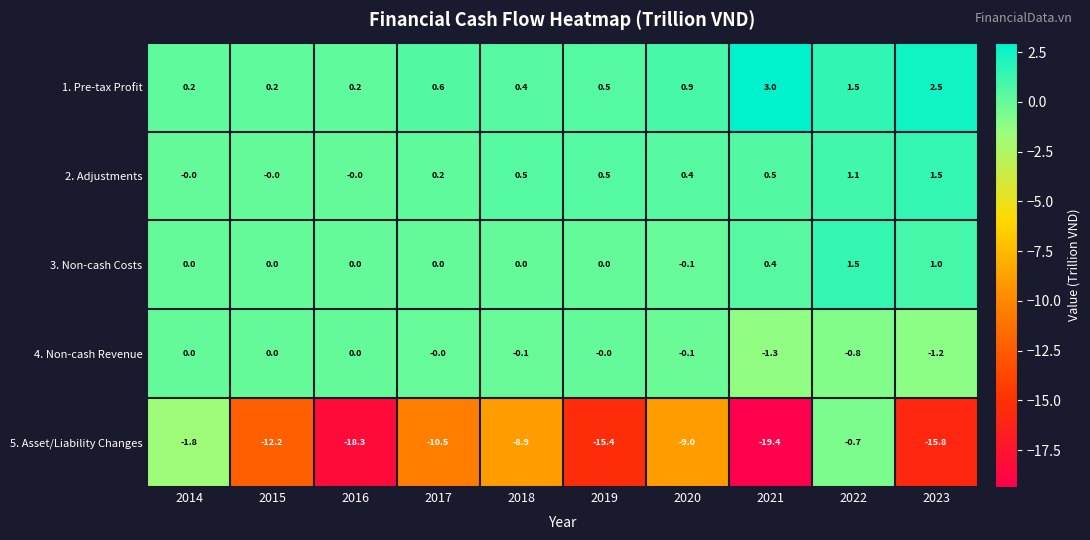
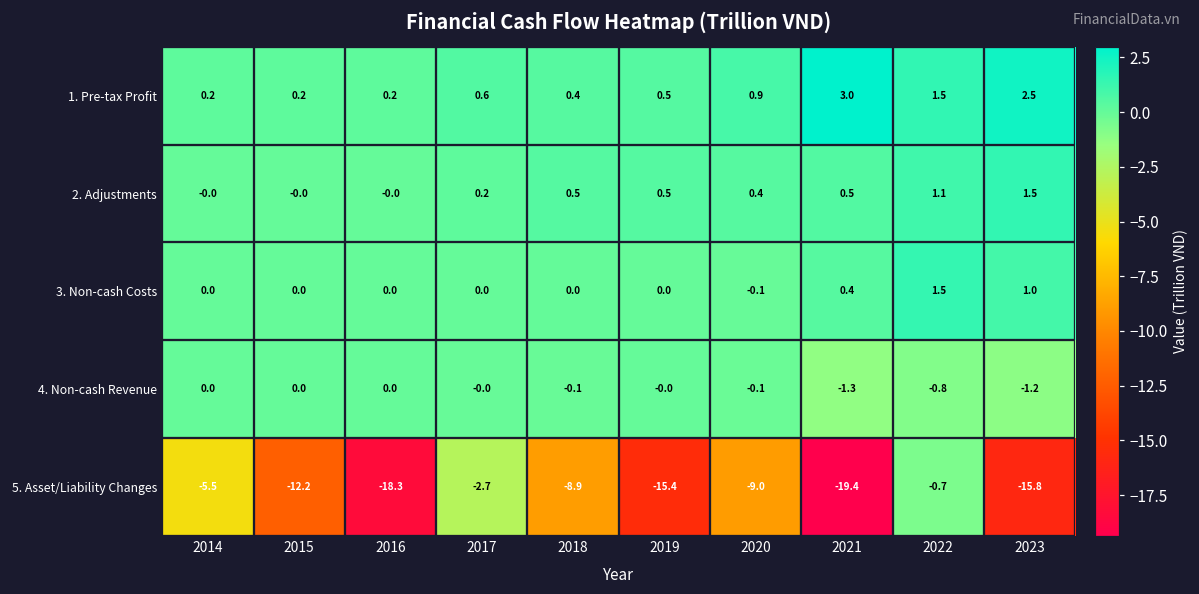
  {
    "1. Pre-tax Profit": {
      "2014": 0.2,
      "2015": 0.2,
      "2016": 0.2,
      "2017": 0.6,
      "2018": 0.4,
      "2019": 0.5,
      "2020": 0.9,
      "2021": 3.0,
      "2022": 1.5,
      "2023": 2.5
    },
    "2. Adjustments": {
      "2014": -0.0,
      "2015": -0.0,
      "2016": -0.0,
      "2017": 0.2,
      "2018": 0.5,
      "2019": 0.5,
      "2020": 0.4,
      "2021": 0.5,
      "2022": 1.1,
      "2023": 1.5
    },
    "3. Non-cash Costs": {
      "2014": 0.0,
      "2015": 0.0,
      "2016": 0.0,
      "2017": 0.0,
      "2018": 0.0,
      "2019": 0.0,
      "2020": -0.1,
      "2021": 0.4,
      "2022": 1.5,
      "2023": 1.0
    },
    "4. Non-cash Revenue": {
      "2014": 0.0,
      "2015": 0.0,
      "2016": 0.0,
      "2017": -0.0,
      "2018": -0.1,
      "2019": -0.0,
      "2020": -0.1,
      "2021": -1.3,
      "2022": -0.8,
      "2023": -1.2
    },
    "5. Asset/Liability Changes": {
-     "2014": -1.8,
+     "2014": -5.5,
      "2015": -12.2,
      "2016": -18.3,
-     "2017": -10.5,
+     "2017": -2.7,
      "2018": -8.9,
      "2019": -15.4,
      "2020": -9.0,
      "2021": -19.4,
      "2022": -0.7,
      "2023": -15.8
    }
  }
